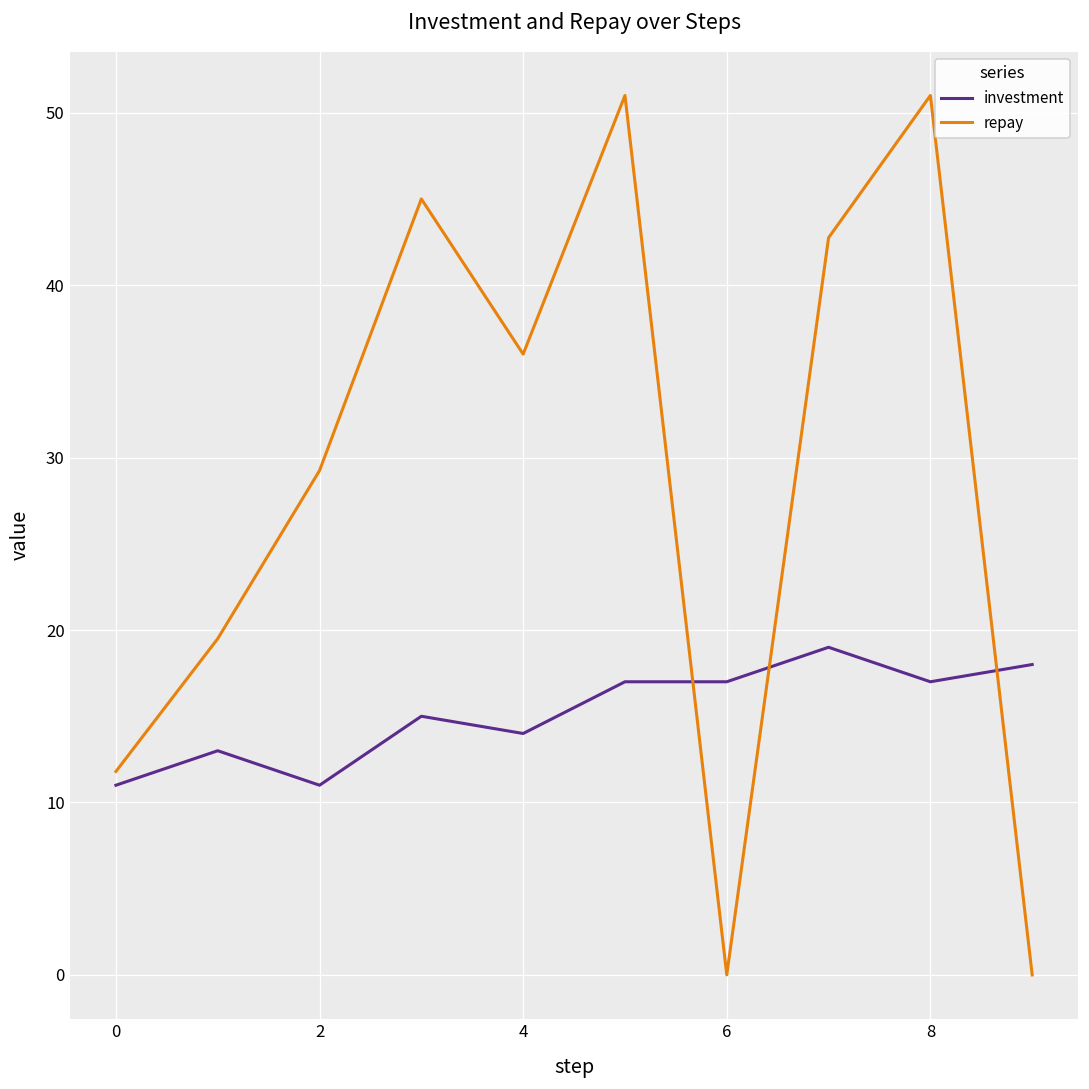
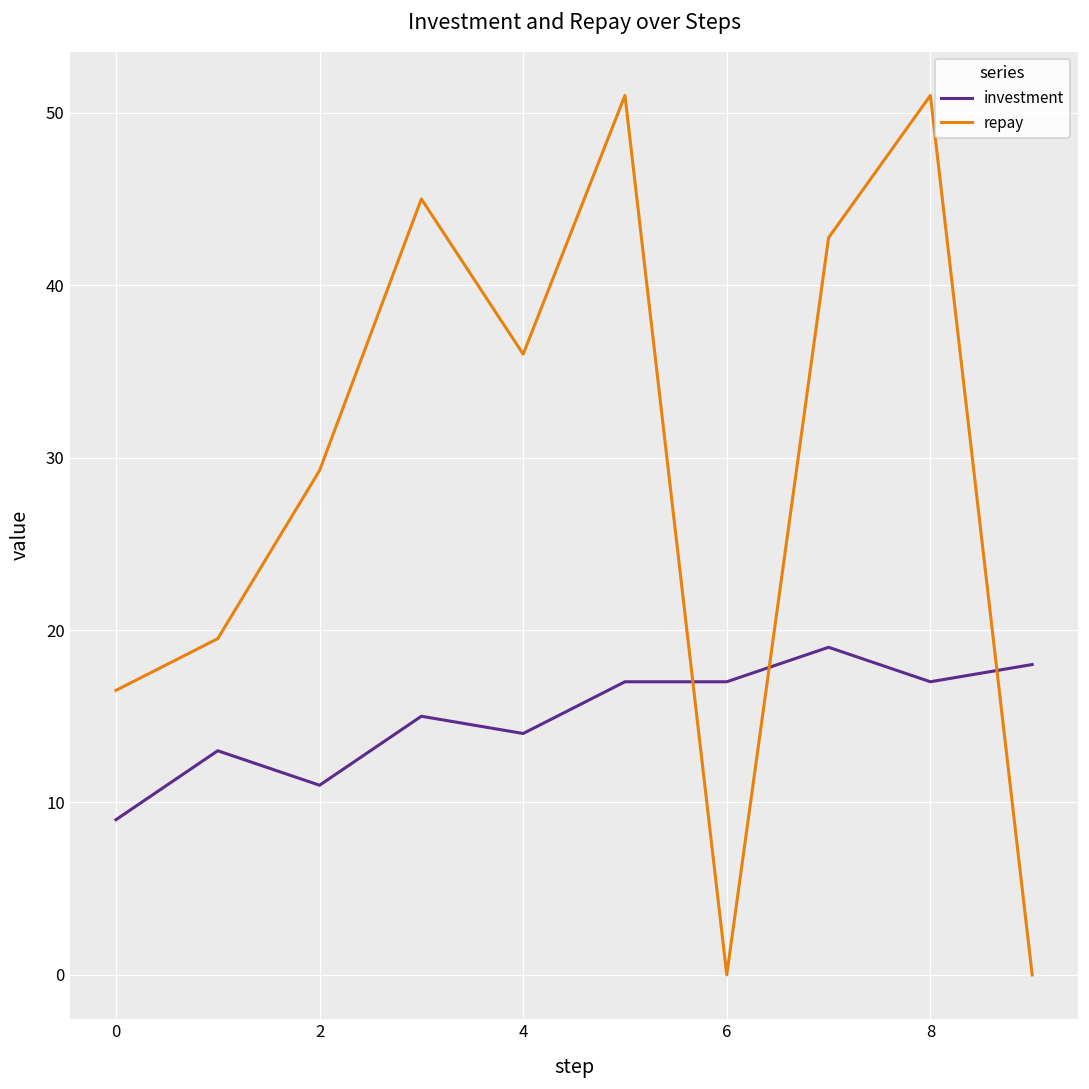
  {
    "investment": {
-     "0": 11,
+     "0": 9,
      "2": 11,
      "4": 14,
      "6": 17,
      "8": 17
    },
    "repay": {
-     "0": 11.8,
+     "0": 16.5,
      "2": 29.3,
      "4": 36.0,
      "6": 0.0,
      "8": 51.0
    }
  }
